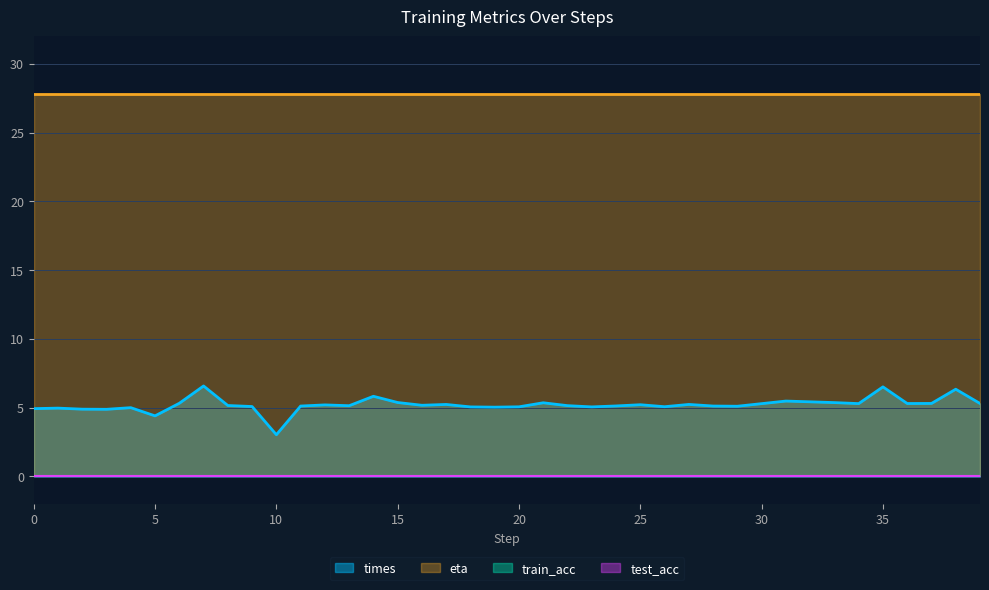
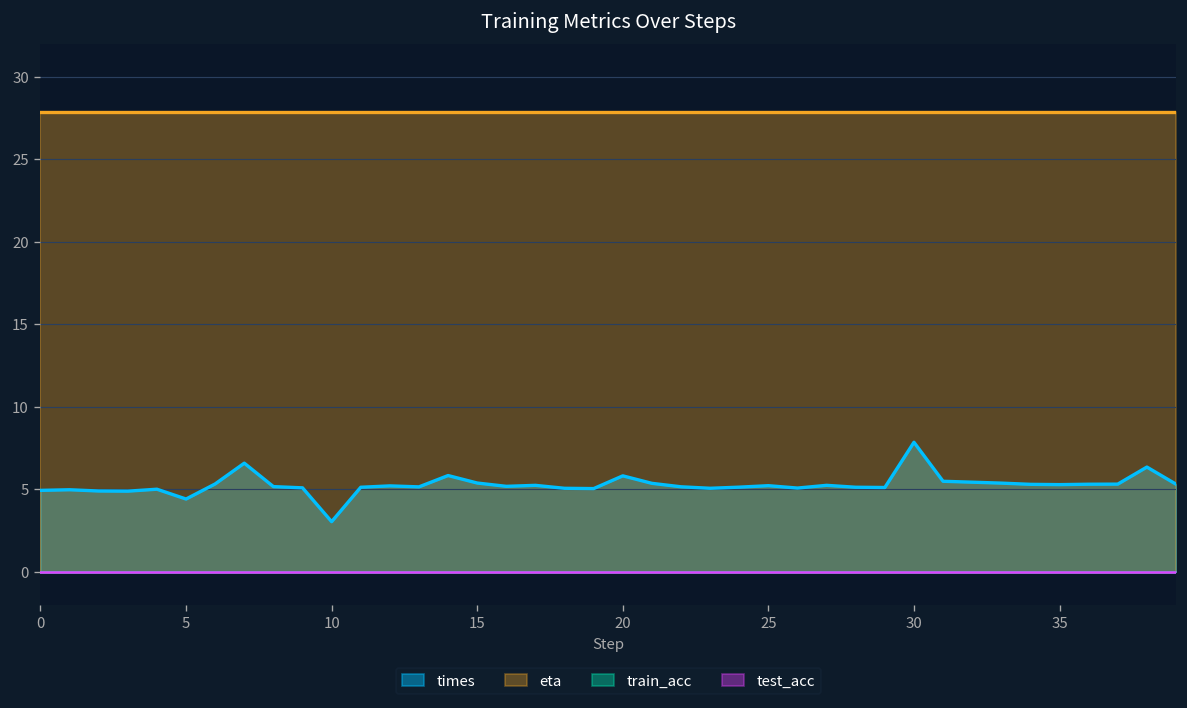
  {
    "times": {
      "0": 4.9,
      "5": 4.4,
      "10": 3.0,
      "15": 5.4,
-     "20": 5.1,
+     "20": 5.8,
      "25": 5.2,
-     "30": 5.3,
-     "35": 6.5
+     "30": 7.8,
+     "35": 5.3
    },
    "eta": {
      "0": 27.8,
      "5": 27.8,
      "10": 27.8,
      "15": 27.8,
      "20": 27.8,
      "25": 27.8,
      "30": 27.8,
      "35": 27.8
    },
    "test_acc": {
      "0": 0.0,
      "5": 0.0,
      "10": 0.0,
      "15": 0.0,
      "20": 0.0,
      "25": 0.0,
      "30": 0.0,
      "35": 0.0
    }
  }
